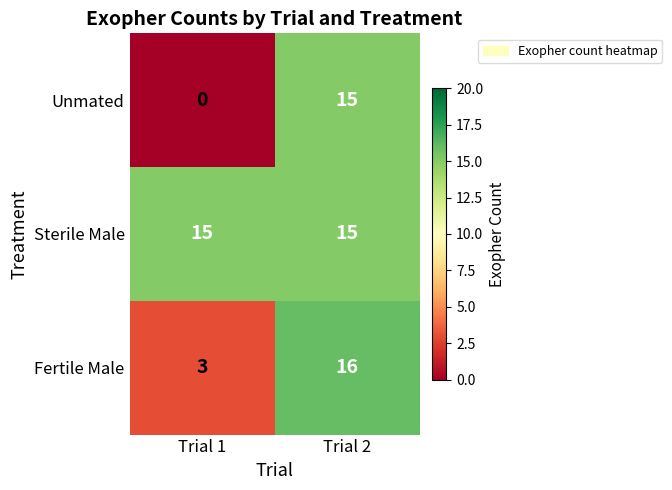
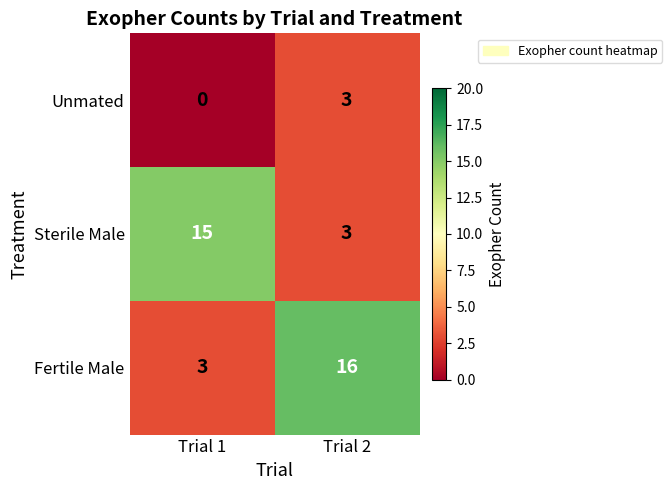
  {
    "Unmated": {
      "Trial 1": 0,
-     "Trial 2": 15
+     "Trial 2": 3
    },
    "Sterile Male": {
      "Trial 1": 15,
-     "Trial 2": 15
+     "Trial 2": 3
    },
    "Fertile Male": {
      "Trial 1": 3,
      "Trial 2": 16
    }
  }
